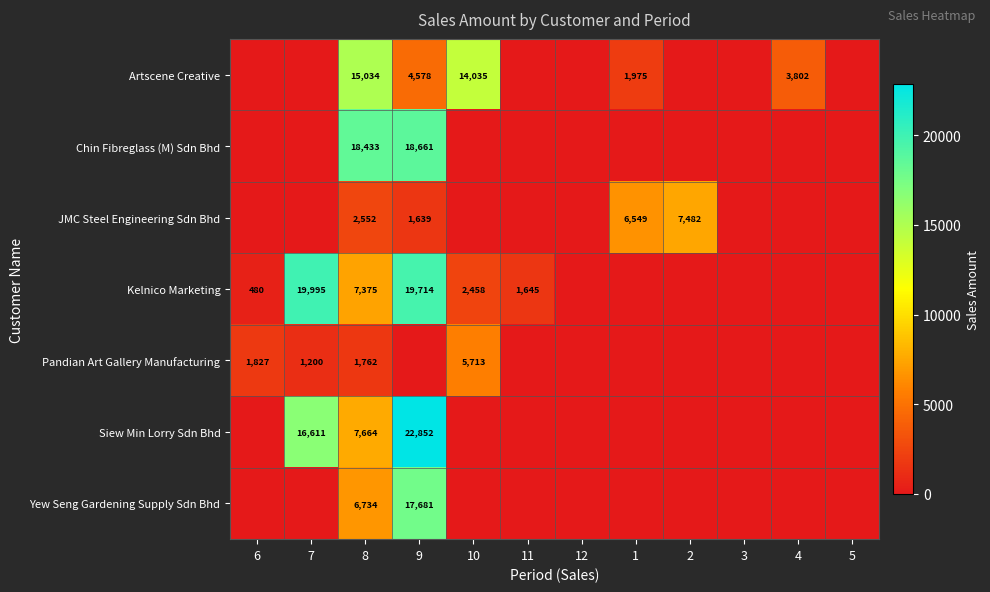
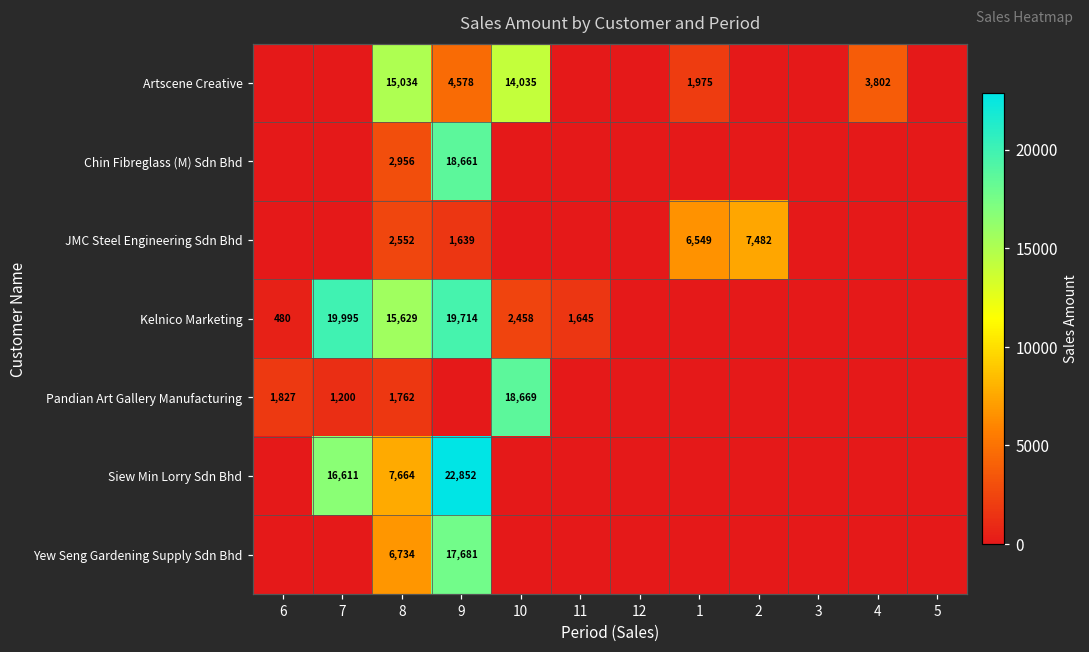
  {
    "Artscene Creative": {
      "8": "15,034",
      "9": "4,578",
      "10": "14,035",
      "1": "1,975",
      "4": "3,802"
    },
    "Chin Fibreglass (M) Sdn Bhd": {
-     "8": "18,433",
+     "8": "2,956",
      "9": "18,661"
    },
    "JMC Steel Engineering Sdn Bhd": {
      "8": "2,552",
      "9": "1,639",
      "1": "6,549",
      "2": "7,482"
    },
    "Kelnico Marketing": {
      "6": "480",
      "7": "19,995",
-     "8": "7,375",
+     "8": "15,629",
      "9": "19,714",
      "10": "2,458",
      "11": "1,645"
    },
    "Pandian Art Gallery Manufacturing": {
      "6": "1,827",
      "7": "1,200",
      "8": "1,762",
-     "10": "5,713"
+     "10": "18,669"
    },
    "Siew Min Lorry Sdn Bhd": {
      "7": "16,611",
      "8": "7,664",
      "9": "22,852"
    },
    "Yew Seng Gardening Supply Sdn Bhd": {
      "8": "6,734",
      "9": "17,681"
    }
  }
